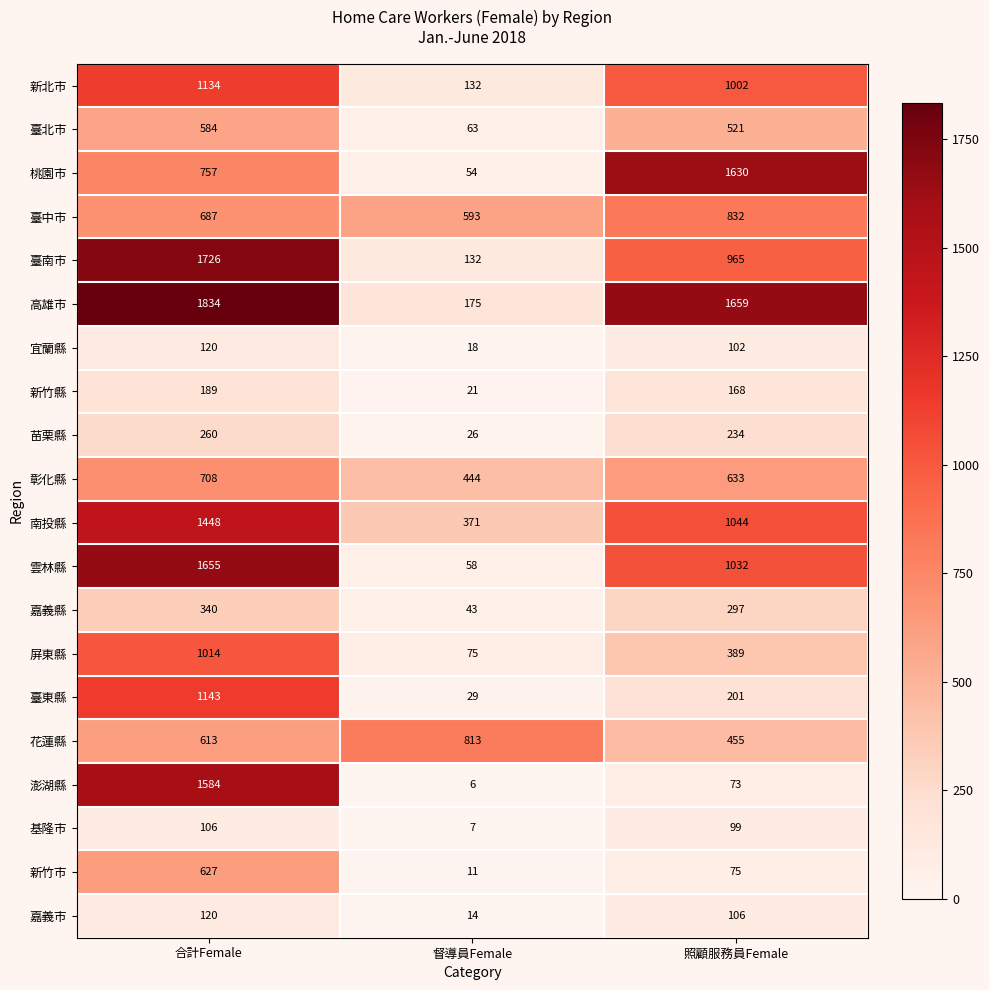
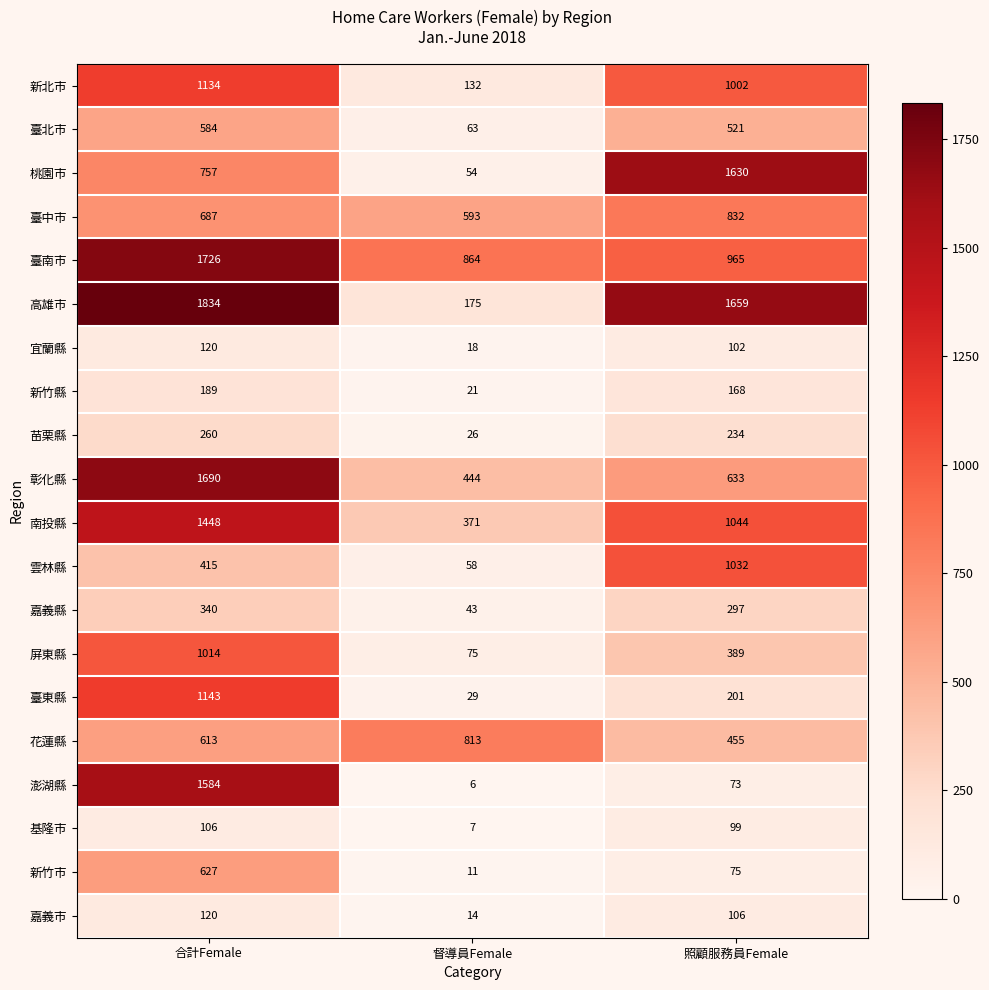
  {
    "新北市": {
      "合計Female": 1134,
      "督導員Female": 132,
      "照顧服務員Female": 1002
    },
    "臺北市": {
      "合計Female": 584,
      "督導員Female": 63,
      "照顧服務員Female": 521
    },
    "桃園市": {
      "合計Female": 757,
      "督導員Female": 54,
      "照顧服務員Female": 1630
    },
    "臺中市": {
      "合計Female": 687,
      "督導員Female": 593,
      "照顧服務員Female": 832
    },
    "臺南市": {
      "合計Female": 1726,
-     "督導員Female": 132,
+     "督導員Female": 864,
      "照顧服務員Female": 965
    },
    "高雄市": {
      "合計Female": 1834,
      "督導員Female": 175,
      "照顧服務員Female": 1659
    },
    "宜蘭縣": {
      "合計Female": 120,
      "督導員Female": 18,
      "照顧服務員Female": 102
    },
    "新竹縣": {
      "合計Female": 189,
      "督導員Female": 21,
      "照顧服務員Female": 168
    },
    "苗栗縣": {
      "合計Female": 260,
      "督導員Female": 26,
      "照顧服務員Female": 234
    },
    "彰化縣": {
-     "合計Female": 708,
+     "合計Female": 1690,
      "督導員Female": 444,
      "照顧服務員Female": 633
    },
    "南投縣": {
      "合計Female": 1448,
      "督導員Female": 371,
      "照顧服務員Female": 1044
    },
    "雲林縣": {
-     "合計Female": 1655,
+     "合計Female": 415,
      "督導員Female": 58,
      "照顧服務員Female": 1032
    },
    "嘉義縣": {
      "合計Female": 340,
      "督導員Female": 43,
      "照顧服務員Female": 297
    },
    "屏東縣": {
      "合計Female": 1014,
      "督導員Female": 75,
      "照顧服務員Female": 389
    },
    "臺東縣": {
      "合計Female": 1143,
      "督導員Female": 29,
      "照顧服務員Female": 201
    },
    "花蓮縣": {
      "合計Female": 613,
      "督導員Female": 813,
      "照顧服務員Female": 455
    },
    "澎湖縣": {
      "合計Female": 1584,
      "督導員Female": 6,
      "照顧服務員Female": 73
    },
    "基隆市": {
      "合計Female": 106,
      "督導員Female": 7,
      "照顧服務員Female": 99
    },
    "新竹市": {
      "合計Female": 627,
      "督導員Female": 11,
      "照顧服務員Female": 75
    },
    "嘉義市": {
      "合計Female": 120,
      "督導員Female": 14,
      "照顧服務員Female": 106
    }
  }
